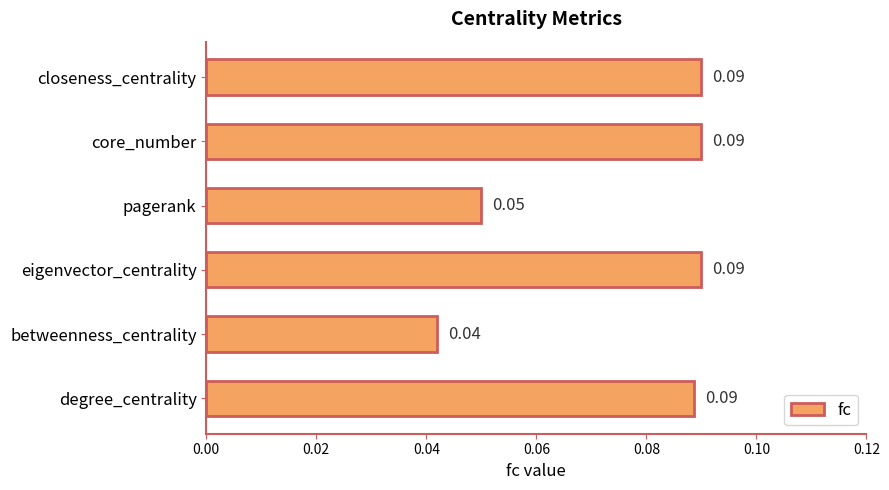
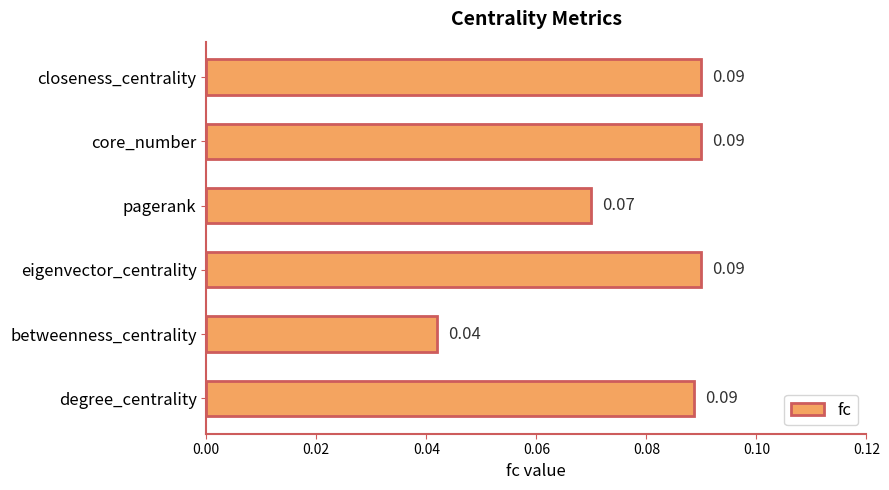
  {
    "closeness_centrality": 0.09,
    "core_number": 0.09,
-   "pagerank": 0.05,
+   "pagerank": 0.07,
    "eigenvector_centrality": 0.09,
    "betweenness_centrality": 0.04,
    "degree_centrality": 0.09
  }
